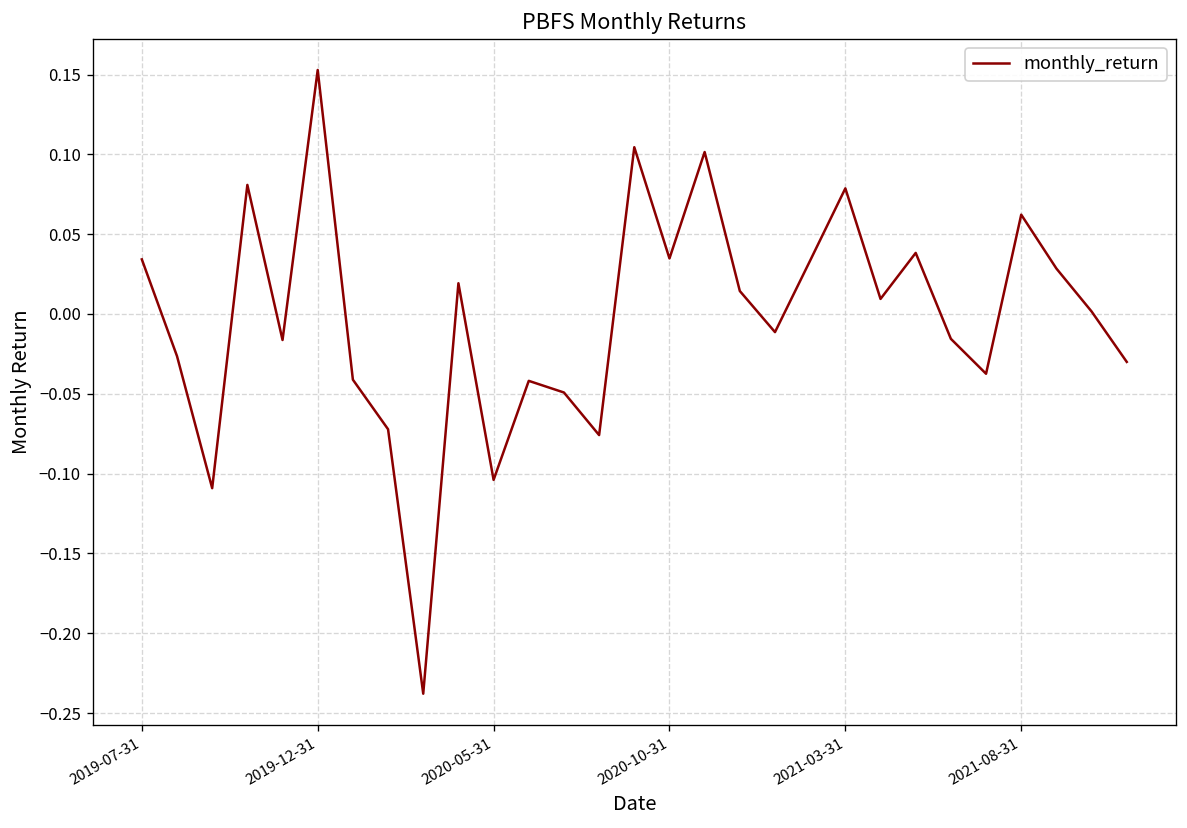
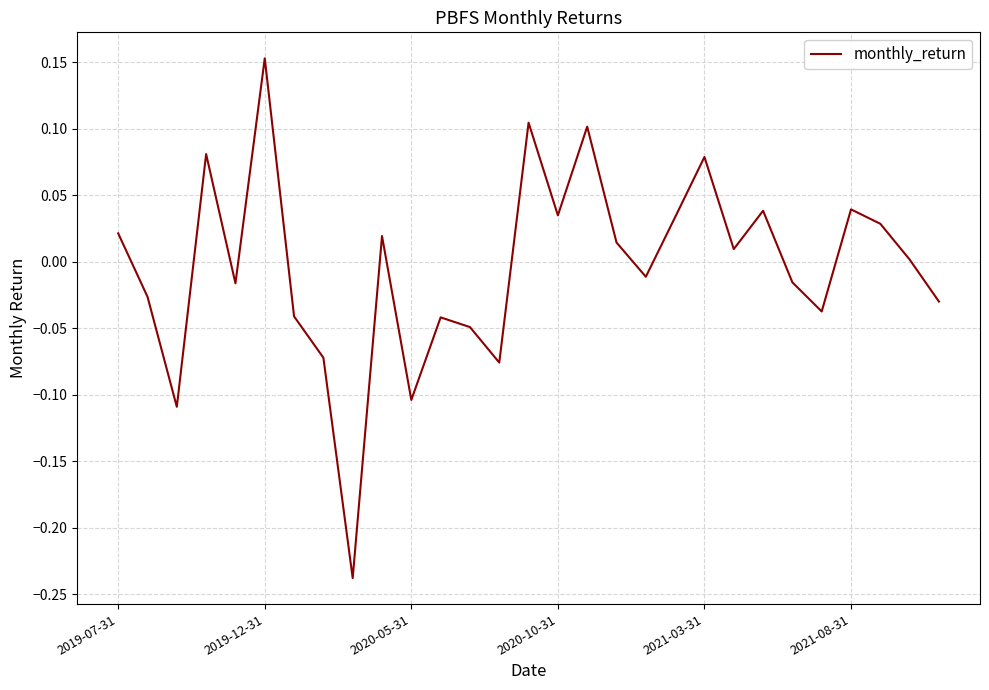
  {
-   "2019-07-31": 0.034,
+   "2019-07-31": 0.021,
    "2019-12-31": 0.153,
    "2020-05-31": -0.104,
    "2020-10-31": 0.035,
    "2021-03-31": 0.079,
-   "2021-08-31": 0.062
+   "2021-08-31": 0.039
  }
